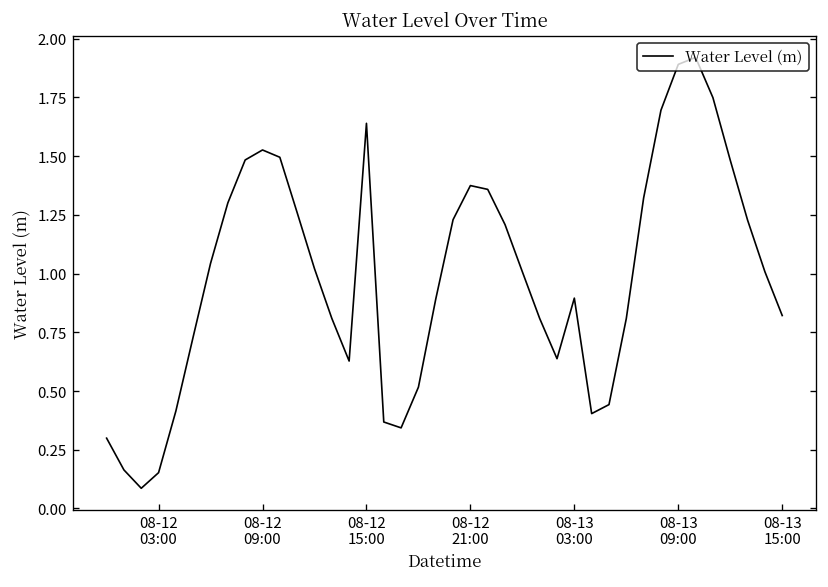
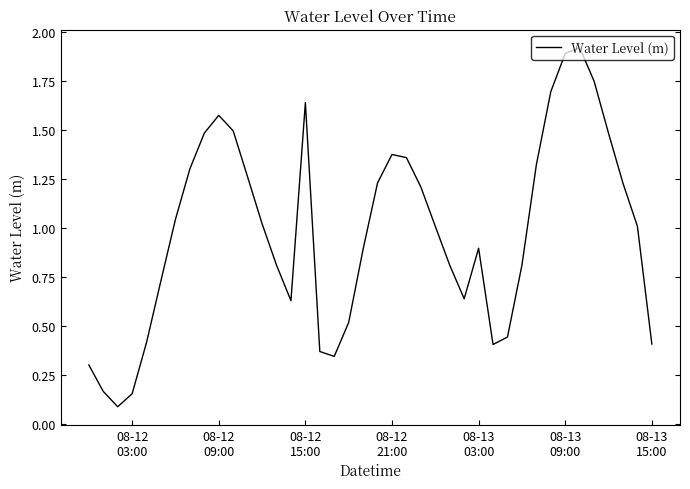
  {
    "08-12 03:00": 0.15,
-   "08-12 09:00": 1.53,
+   "08-12 09:00": 1.57,
    "08-12 15:00": 1.64,
    "08-12 21:00": 1.37,
    "08-13 03:00": 0.90,
-   "08-13 15:00": 0.82
+   "08-13 15:00": 0.41
  }
